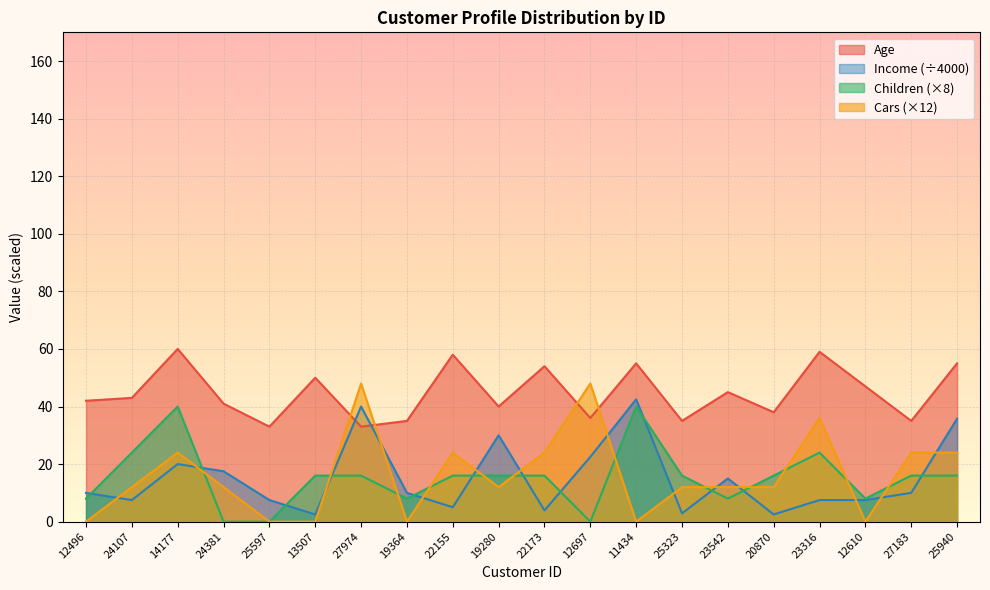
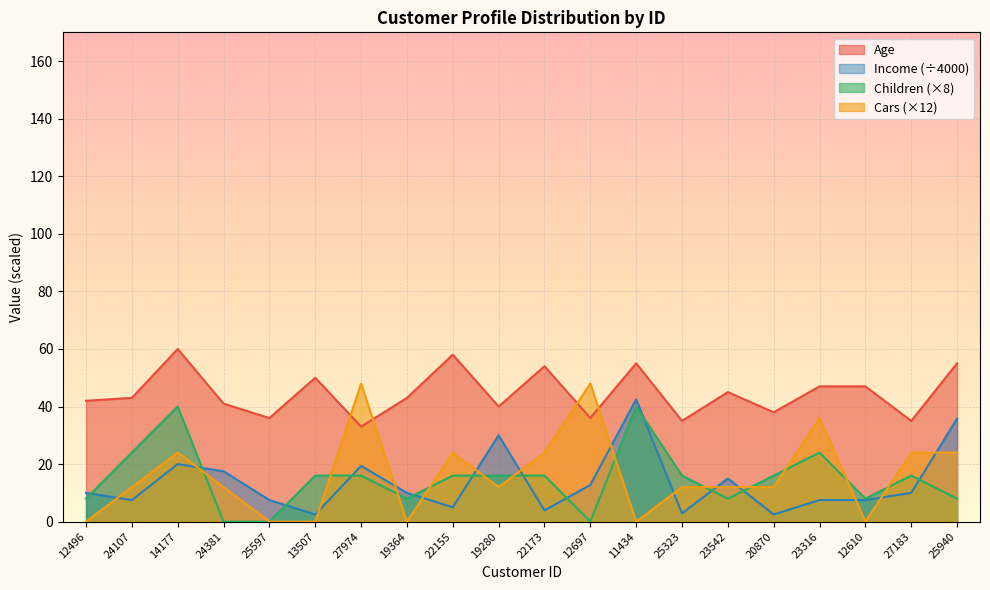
  {
    "Age": {
      "12496": 42,
      "24107": 43,
      "14177": 60,
      "24381": 41,
-     "25597": 33,
+     "25597": 36,
      "13507": 50,
      "27974": 33,
-     "19364": 35,
+     "19364": 43,
      "22155": 58,
      "19280": 40,
      "22173": 54,
      "12697": 36,
      "11434": 55,
      "25323": 35,
      "23542": 45,
      "20870": 38,
-     "23316": 59,
+     "23316": 47,
      "12610": 47,
      "27183": 35,
      "25940": 55
    },
    "Income (÷4000)": {
      "12496": 10,
      "24107": 8,
      "14177": 20,
      "24381": 18,
      "25597": 8,
      "13507": 3,
-     "27974": 40,
+     "27974": 19,
      "19364": 10,
      "22155": 5,
      "19280": 30,
      "22173": 4,
-     "12697": 23,
+     "12697": 13,
      "11434": 43,
      "25323": 3,
      "23542": 15,
      "20870": 3,
      "23316": 8,
      "27183": 10,
      "25940": 36
    },
    "Children (×8)": {
      "12496": 8,
      "24107": 24,
      "14177": 40,
      "24381": 0,
      "13507": 16,
      "27974": 16,
      "19364": 8,
      "22155": 16,
      "19280": 16,
      "22173": 16,
      "12697": 0,
      "11434": 40,
      "25323": 16,
      "23542": 8,
      "20870": 16,
      "23316": 24,
      "27183": 16,
-     "25940": 16
+     "25940": 8
    },
    "Cars (×12)": {
      "12496": 0,
      "24107": 12,
      "14177": 24,
      "24381": 12,
      "13507": 0,
      "27974": 48,
      "19364": 0,
      "22155": 24,
      "19280": 12,
      "22173": 24,
      "12697": 48,
      "11434": 0,
      "25323": 12,
      "23542": 12,
      "20870": 12,
      "23316": 36,
      "12610": 0,
      "27183": 24,
      "25940": 24
    }
  }
